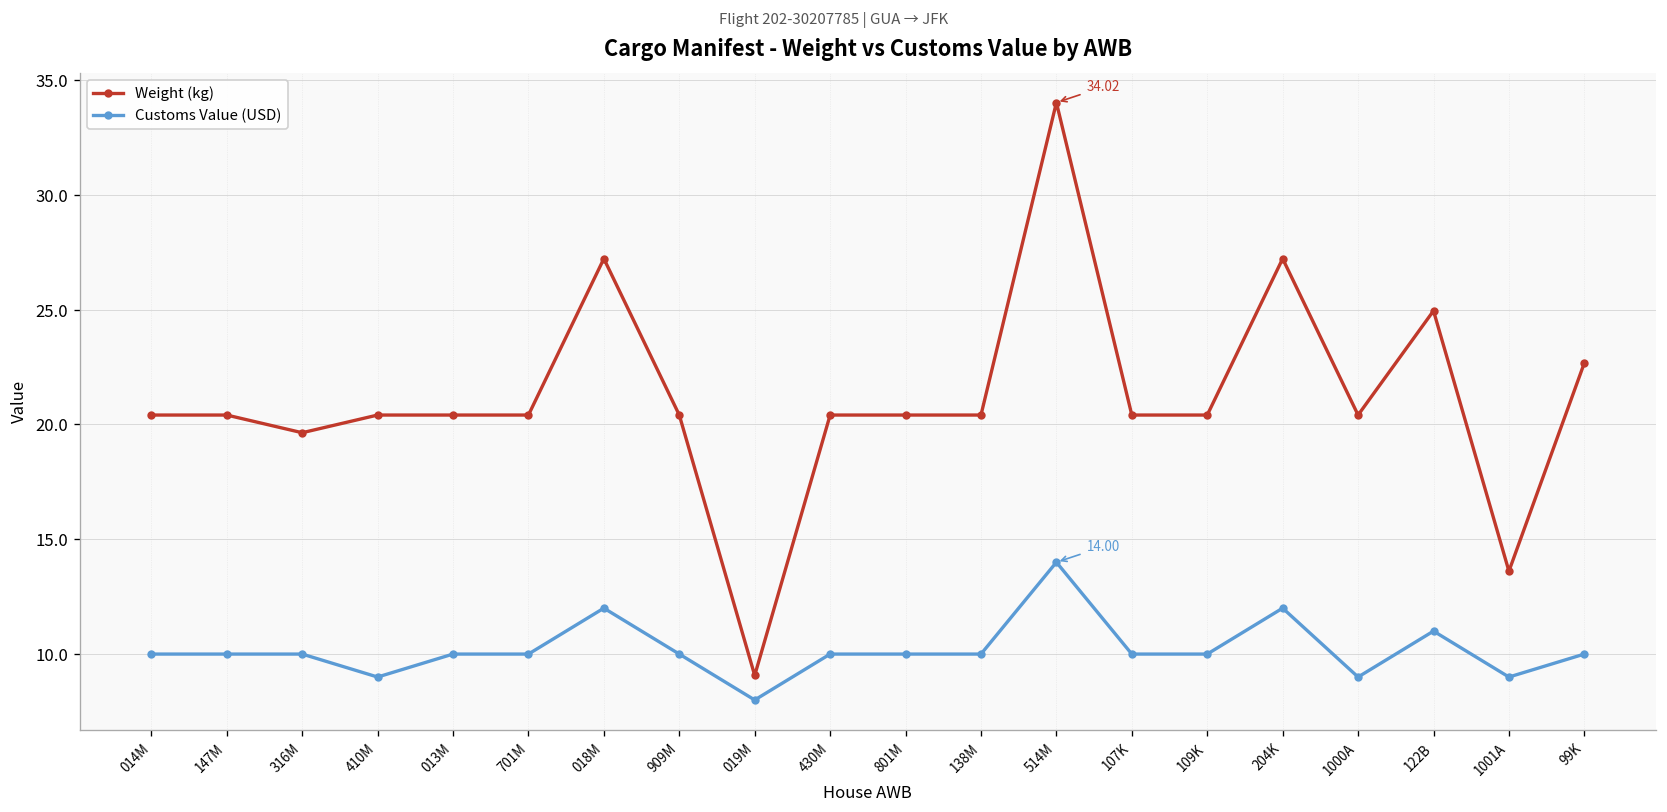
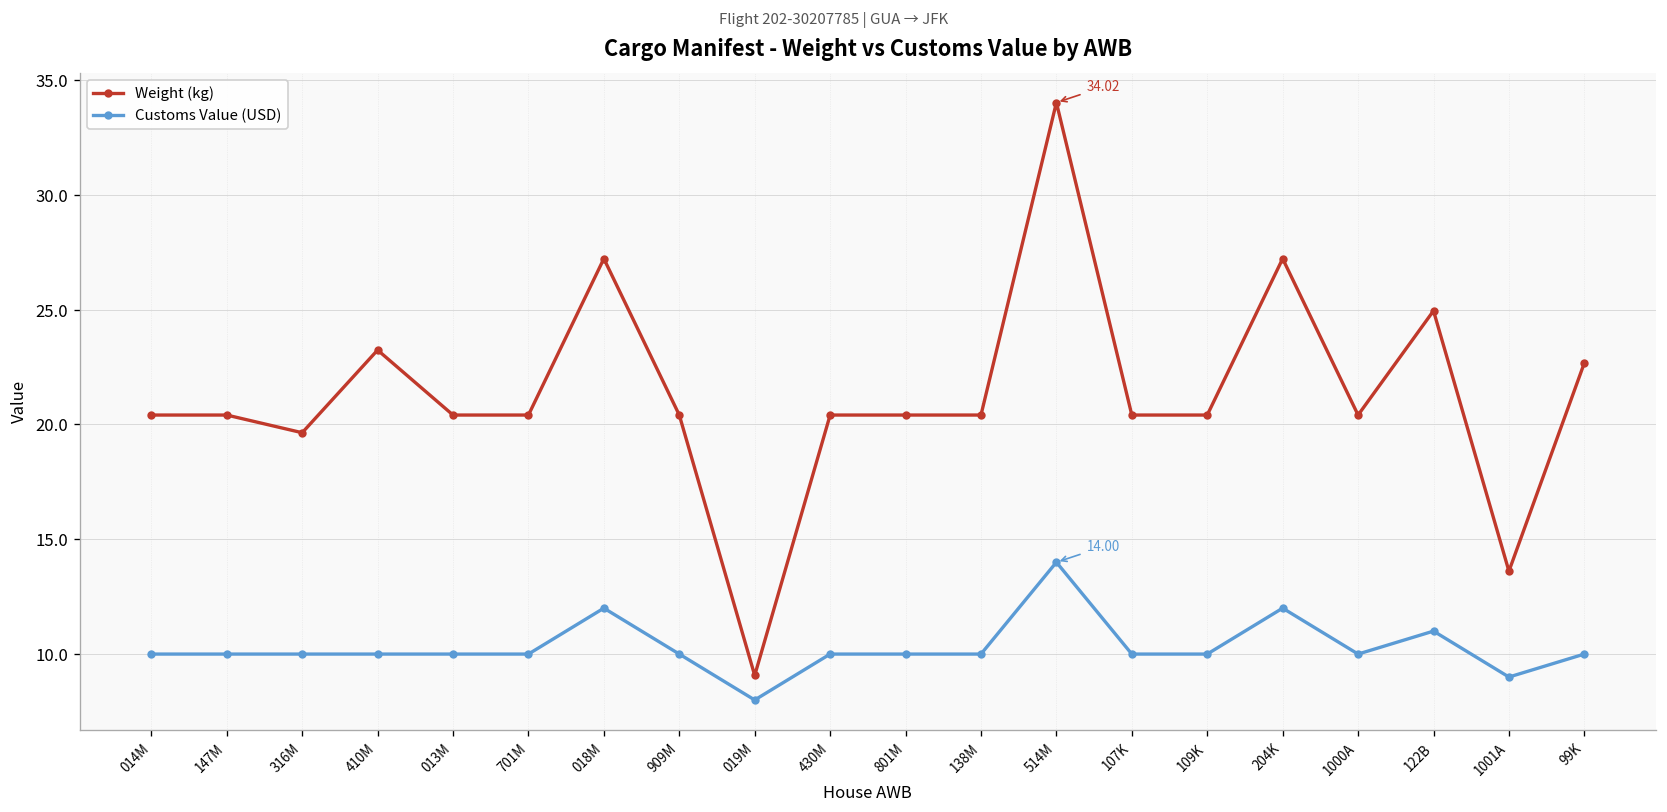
  {
    "Weight (kg)": {
      "014M": 20.4,
      "147M": 20.4,
      "316M": 19.6,
-     "410M": 20.4,
+     "410M": 23.2,
      "013M": 20.4,
      "701M": 20.4,
      "018M": 27.2,
      "909M": 20.4,
      "019M": 9.1,
      "430M": 20.4,
      "801M": 20.4,
      "138M": 20.4,
      "107K": 20.4,
      "109K": 20.4,
      "204K": 27.2,
      "1000A": 20.4,
      "122B": 25.0,
      "1001A": 13.6,
      "99K": 22.7
    },
    "Customs Value (USD)": {
      "014M": 10,
      "147M": 10,
      "316M": 10,
-     "410M": 9,
+     "410M": 10,
      "013M": 10,
      "701M": 10,
      "018M": 12,
      "909M": 10,
      "019M": 8,
      "430M": 10,
      "801M": 10,
      "138M": 10,
      "107K": 10,
      "109K": 10,
      "204K": 12,
-     "1000A": 9,
+     "1000A": 10,
      "122B": 11,
      "1001A": 9,
      "99K": 10
    }
  }
